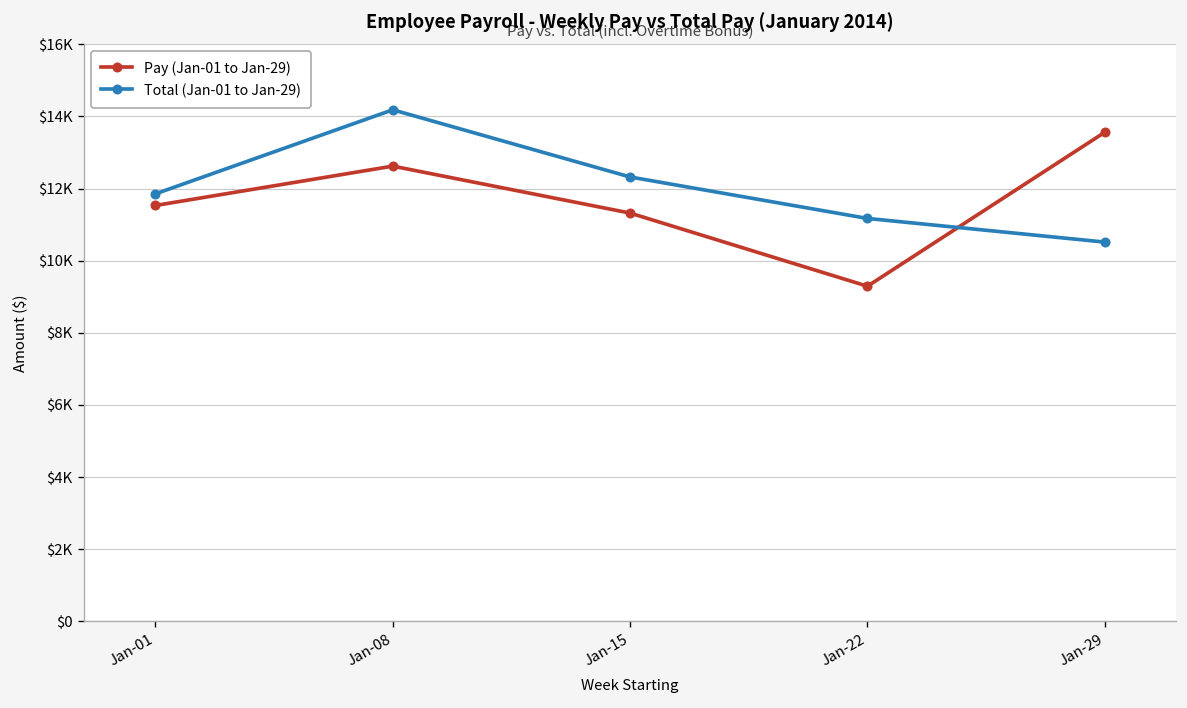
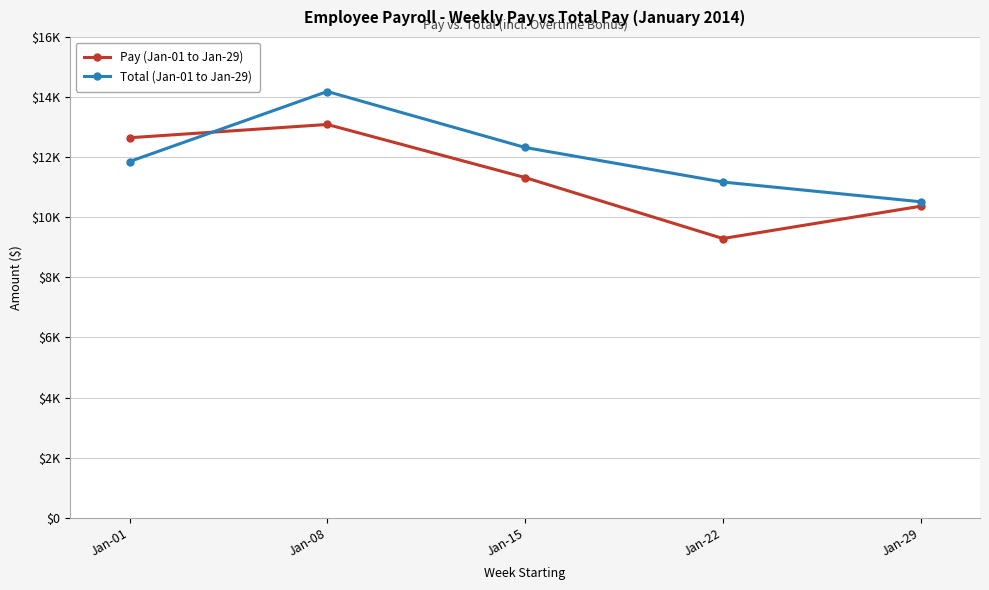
  {
    "Pay (Jan-01 to Jan-29)": {
-     "Jan-01": "$11500",
-     "Jan-08": "$12600",
+     "Jan-01": "$12600",
+     "Jan-08": "$13100",
      "Jan-15": "$11300",
      "Jan-22": "$9300",
-     "Jan-29": "$13600"
+     "Jan-29": "$10400"
    },
    "Total (Jan-01 to Jan-29)": {
      "Jan-01": "$11900",
      "Jan-08": "$14200",
      "Jan-15": "$12300",
      "Jan-22": "$11200",
      "Jan-29": "$10500"
    }
  }
